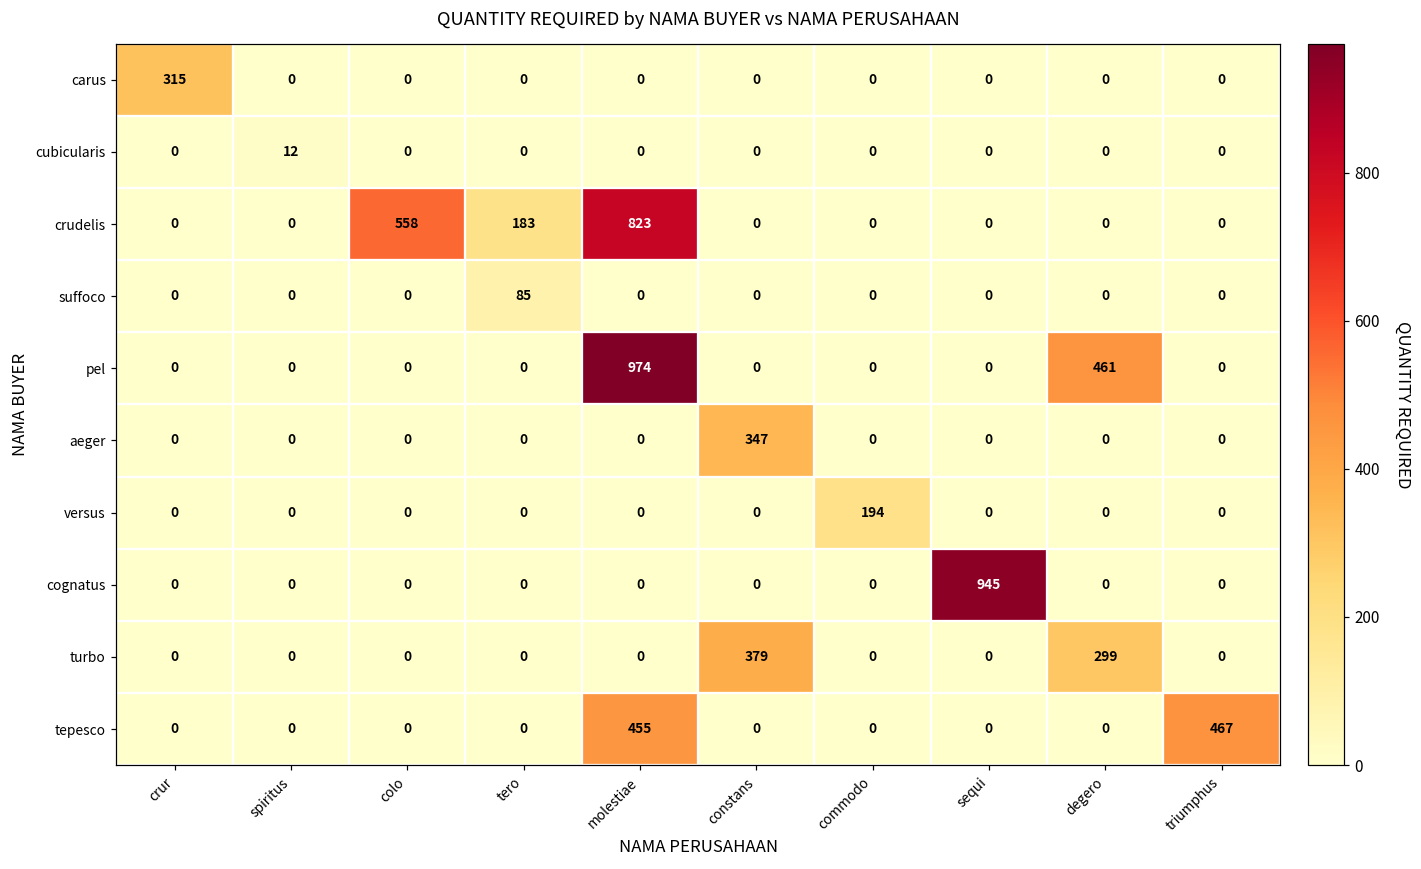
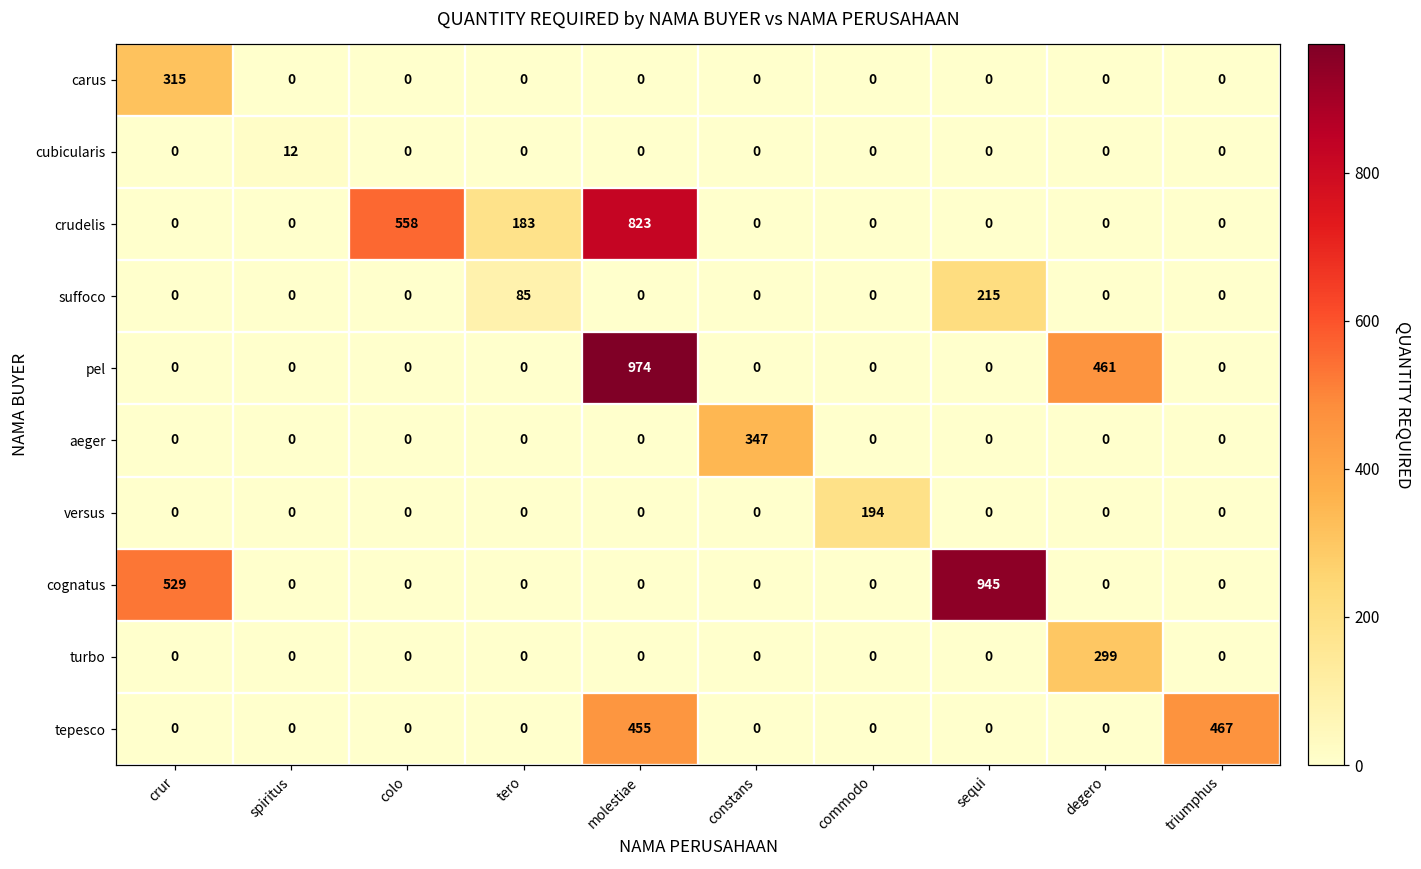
  {
    "carus": {
      "crur": 315,
      "spiritus": 0,
      "colo": 0,
      "tero": 0,
      "molestiae": 0,
      "constans": 0,
      "commodo": 0,
      "sequi": 0,
      "degero": 0,
      "triumphus": 0
    },
    "cubicularis": {
      "crur": 0,
      "spiritus": 12,
      "colo": 0,
      "tero": 0,
      "molestiae": 0,
      "constans": 0,
      "commodo": 0,
      "sequi": 0,
      "degero": 0,
      "triumphus": 0
    },
    "crudelis": {
      "crur": 0,
      "spiritus": 0,
      "colo": 558,
      "tero": 183,
      "molestiae": 823,
      "constans": 0,
      "commodo": 0,
      "sequi": 0,
      "degero": 0,
      "triumphus": 0
    },
    "suffoco": {
      "crur": 0,
      "spiritus": 0,
      "colo": 0,
      "tero": 85,
      "molestiae": 0,
      "constans": 0,
      "commodo": 0,
-     "sequi": 0,
+     "sequi": 215,
      "degero": 0,
      "triumphus": 0
    },
    "pel": {
      "crur": 0,
      "spiritus": 0,
      "colo": 0,
      "tero": 0,
      "molestiae": 974,
      "constans": 0,
      "commodo": 0,
      "sequi": 0,
      "degero": 461,
      "triumphus": 0
    },
    "aeger": {
      "crur": 0,
      "spiritus": 0,
      "colo": 0,
      "tero": 0,
      "molestiae": 0,
      "constans": 347,
      "commodo": 0,
      "sequi": 0,
      "degero": 0,
      "triumphus": 0
    },
    "versus": {
      "crur": 0,
      "spiritus": 0,
      "colo": 0,
      "tero": 0,
      "molestiae": 0,
      "constans": 0,
      "commodo": 194,
      "sequi": 0,
      "degero": 0,
      "triumphus": 0
    },
    "cognatus": {
-     "crur": 0,
+     "crur": 529,
      "spiritus": 0,
      "colo": 0,
      "tero": 0,
      "molestiae": 0,
      "constans": 0,
      "commodo": 0,
      "sequi": 945,
      "degero": 0,
      "triumphus": 0
    },
    "turbo": {
      "crur": 0,
      "spiritus": 0,
      "colo": 0,
      "tero": 0,
      "molestiae": 0,
-     "constans": 379,
+     "constans": 0,
      "commodo": 0,
      "sequi": 0,
      "degero": 299,
      "triumphus": 0
    },
    "tepesco": {
      "crur": 0,
      "spiritus": 0,
      "colo": 0,
      "tero": 0,
      "molestiae": 455,
      "constans": 0,
      "commodo": 0,
      "sequi": 0,
      "degero": 0,
      "triumphus": 467
    }
  }
